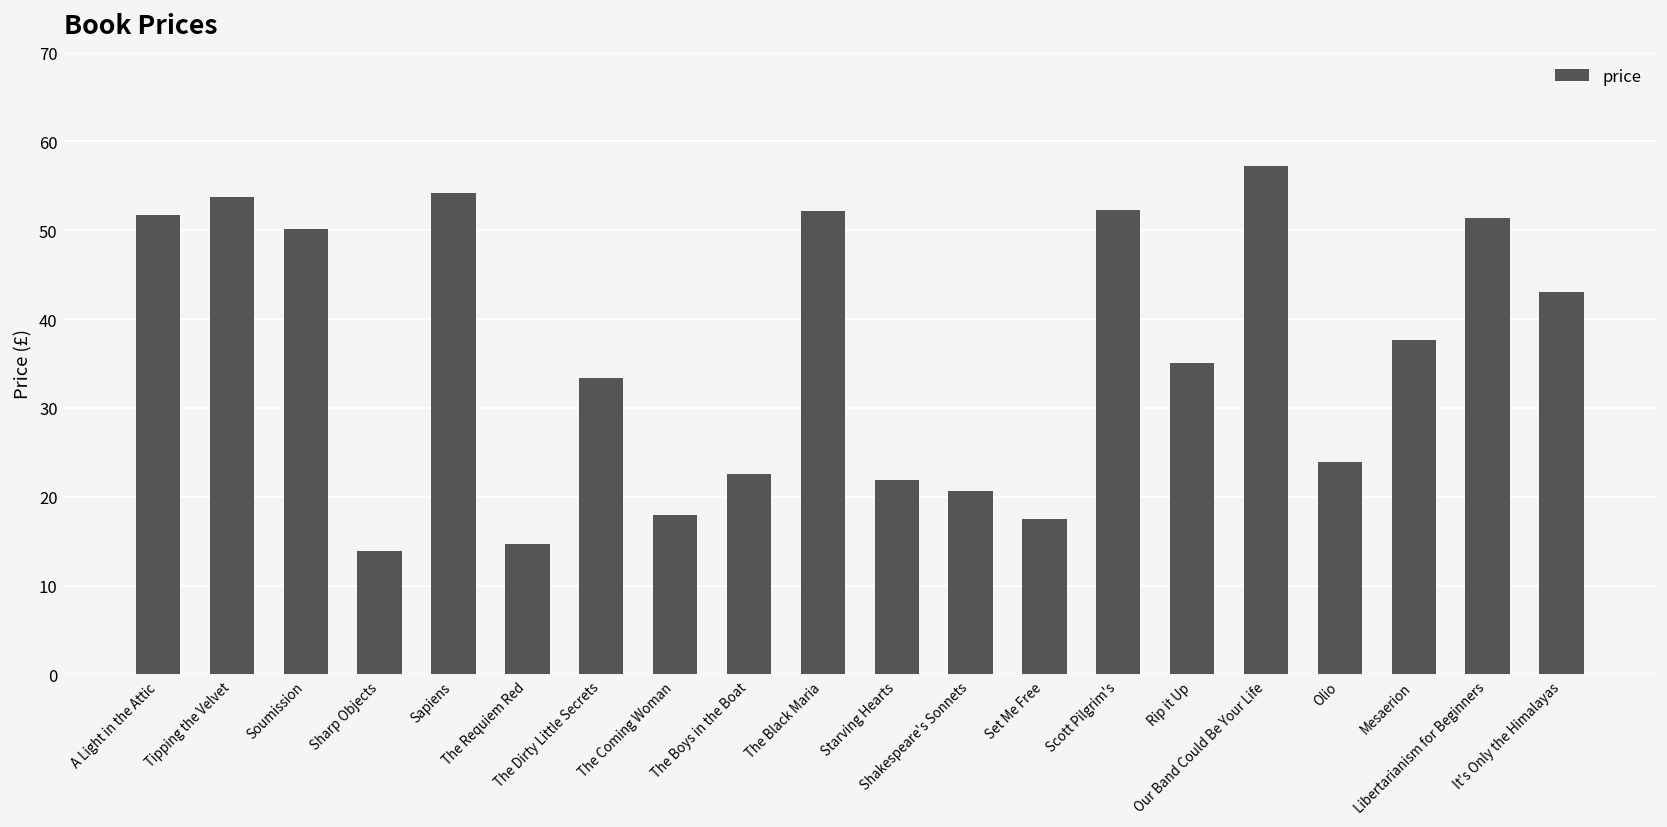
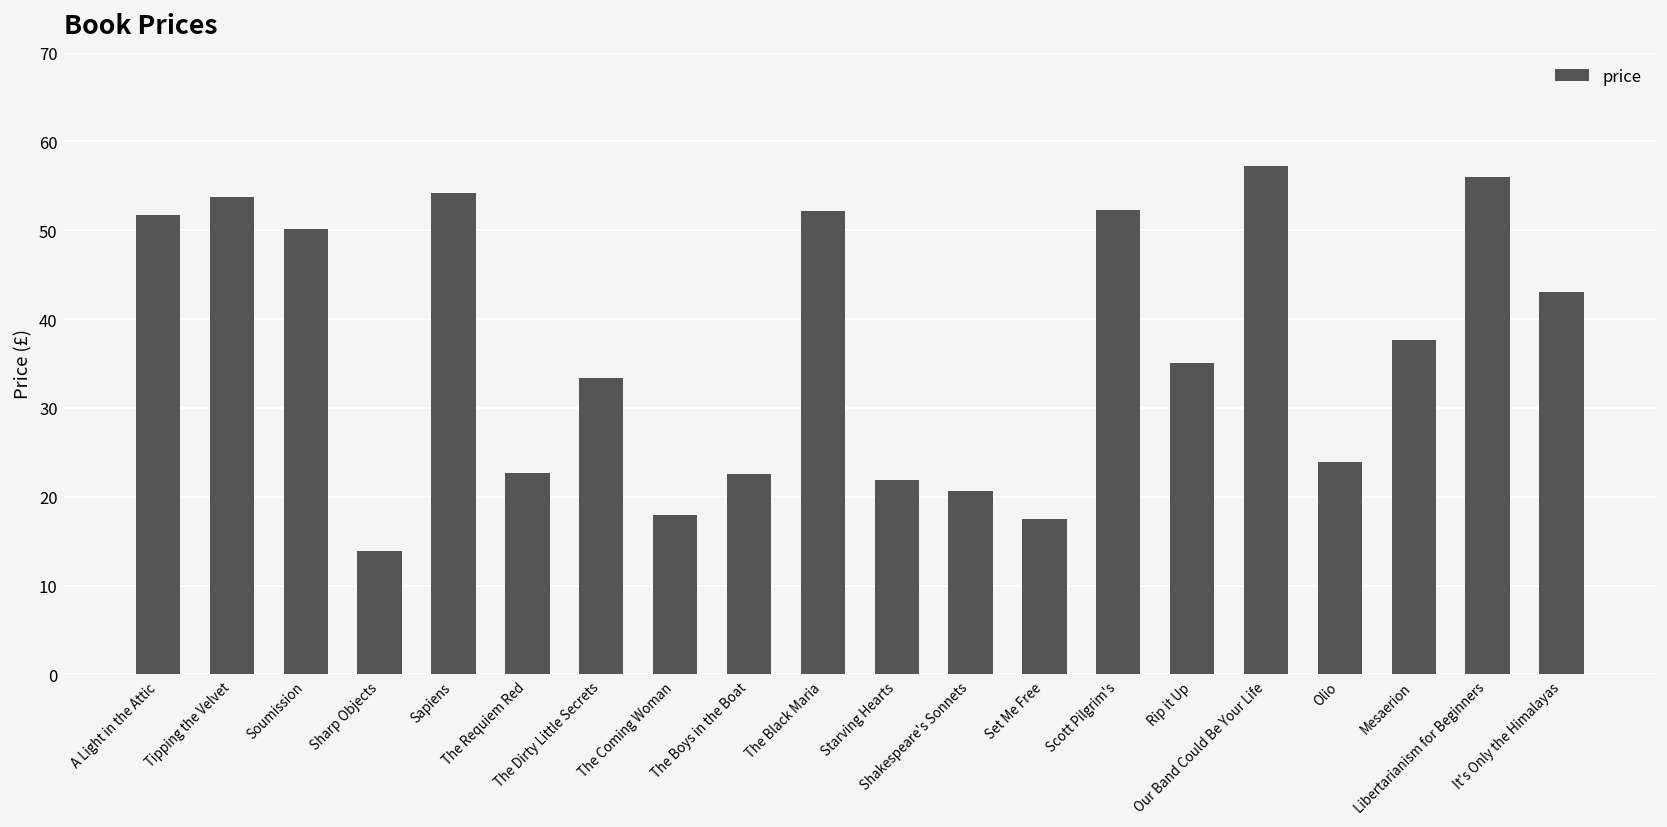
  {
    "A Light in the Attic": 52,
    "Tipping the Velvet": 54,
    "Soumission": 50,
    "Sharp Objects": 14,
    "Sapiens": 54,
-   "The Requiem Red": 15,
+   "The Requiem Red": 23,
    "The Dirty Little Secrets": 33,
    "The Coming Woman": 18,
    "The Boys in the Boat": 23,
    "The Black Maria": 52,
    "Starving Hearts": 22,
    "Shakespeare's Sonnets": 21,
    "Set Me Free": 17,
    "Scott Pilgrim's": 52,
    "Rip it Up": 35,
    "Our Band Could Be Your Life": 57,
    "Olio": 24,
    "Mesaerion": 38,
-   "Libertarianism for Beginners": 51,
+   "Libertarianism for Beginners": 56,
    "It's Only the Himalayas": 43
  }
